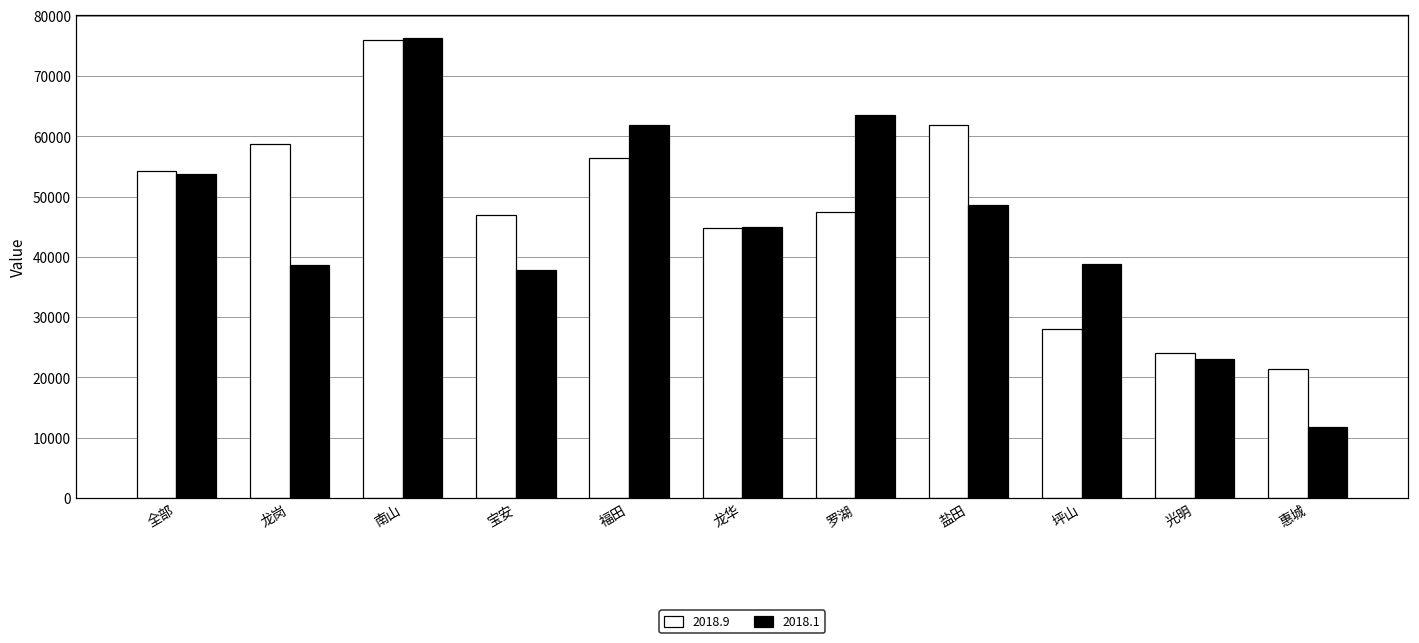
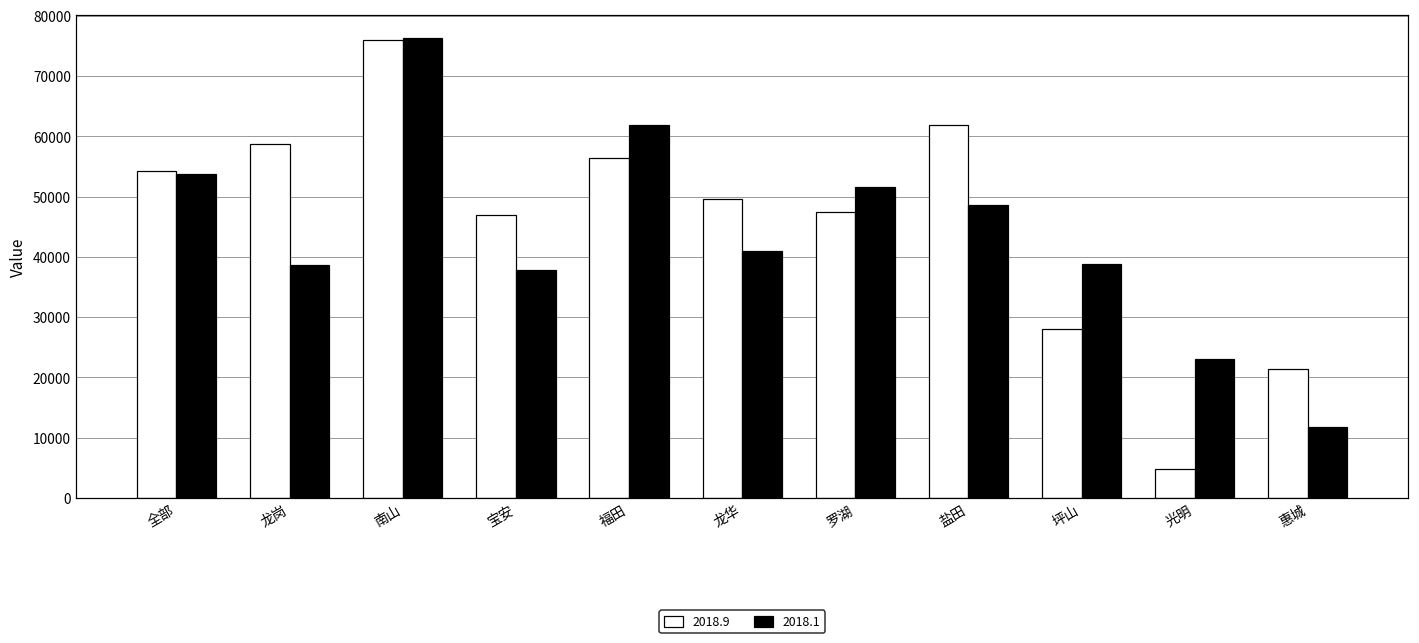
  {
    "2018.9": {
      "全部": 54000,
      "龙岗": 59000,
      "南山": 76000,
      "宝安": 47000,
      "福田": 56000,
-     "龙华": 45000,
+     "龙华": 50000,
      "罗湖": 48000,
      "盐田": 62000,
      "坪山": 28000,
-     "光明": 24000,
+     "光明": 5000,
      "惠城": 21000
    },
    "2018.1": {
      "全部": 54000,
      "龙岗": 39000,
      "南山": 76000,
      "宝安": 38000,
      "福田": 62000,
-     "龙华": 45000,
-     "罗湖": 64000,
+     "龙华": 41000,
+     "罗湖": 52000,
      "盐田": 49000,
      "坪山": 39000,
      "光明": 23000,
      "惠城": 12000
    }
  }
